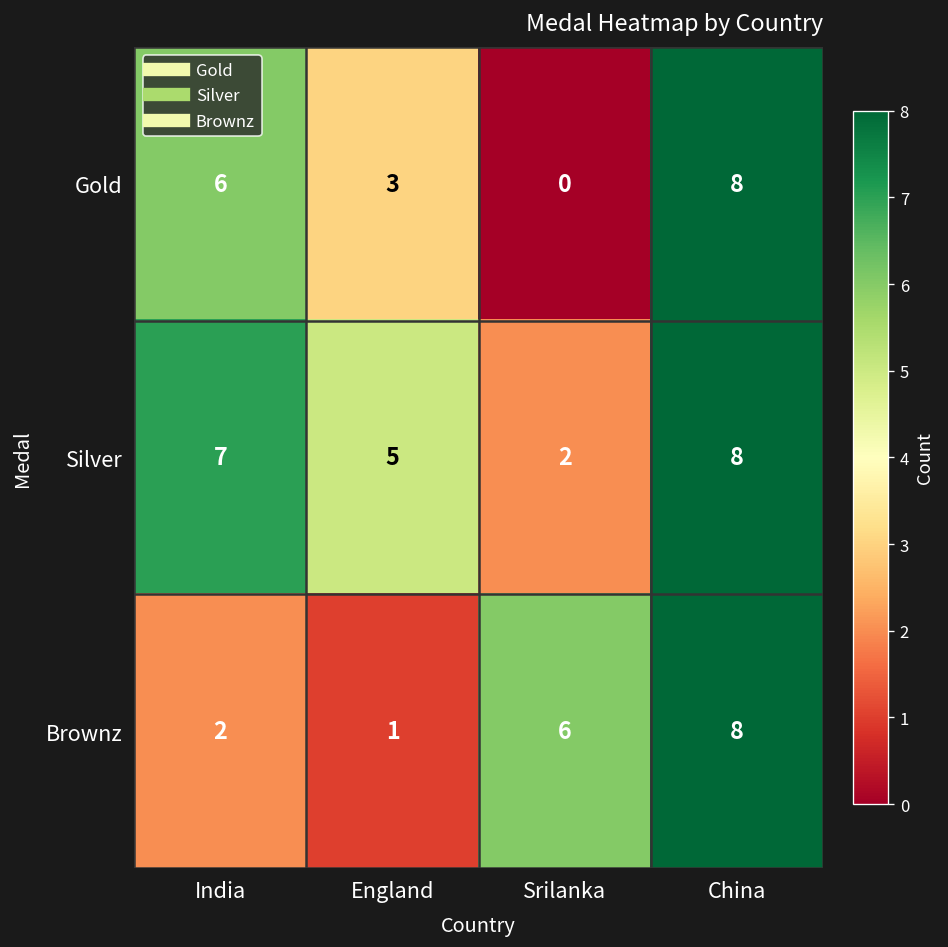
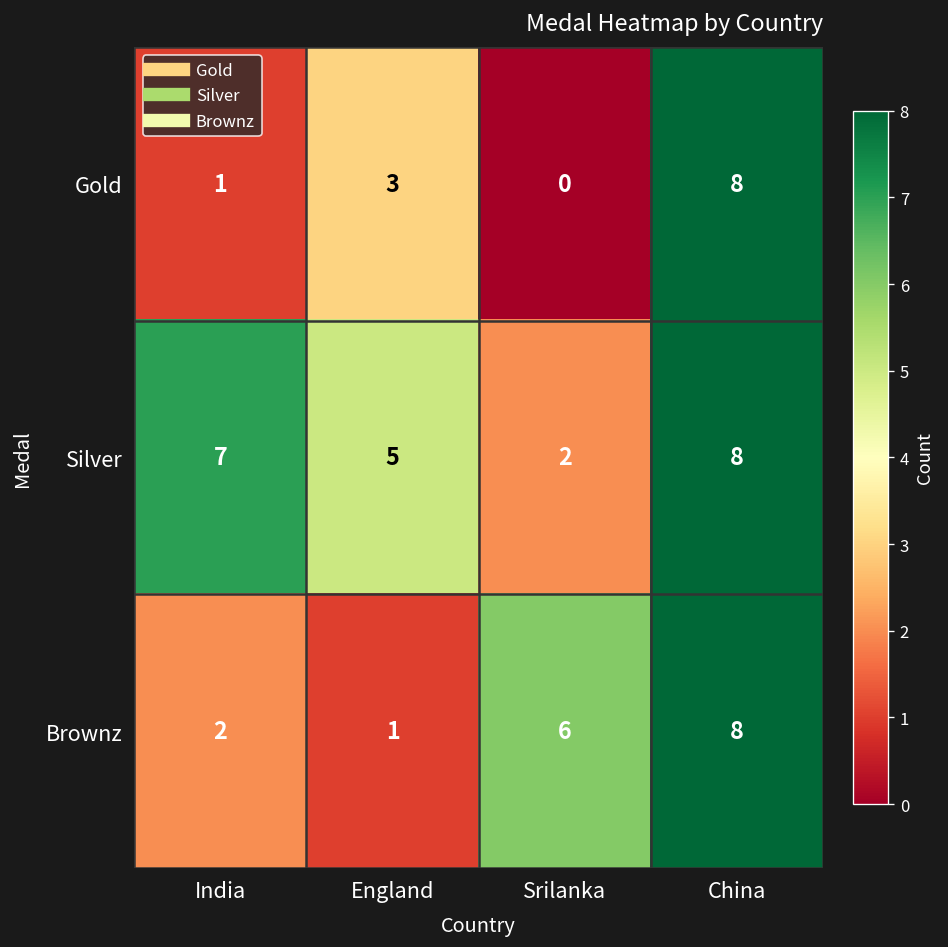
  {
    "Gold": {
-     "India": 6,
+     "India": 1,
      "England": 3,
      "Srilanka": 0,
      "China": 8
    },
    "Silver": {
      "India": 7,
      "England": 5,
      "Srilanka": 2,
      "China": 8
    },
    "Brownz": {
      "India": 2,
      "England": 1,
      "Srilanka": 6,
      "China": 8
    }
  }
